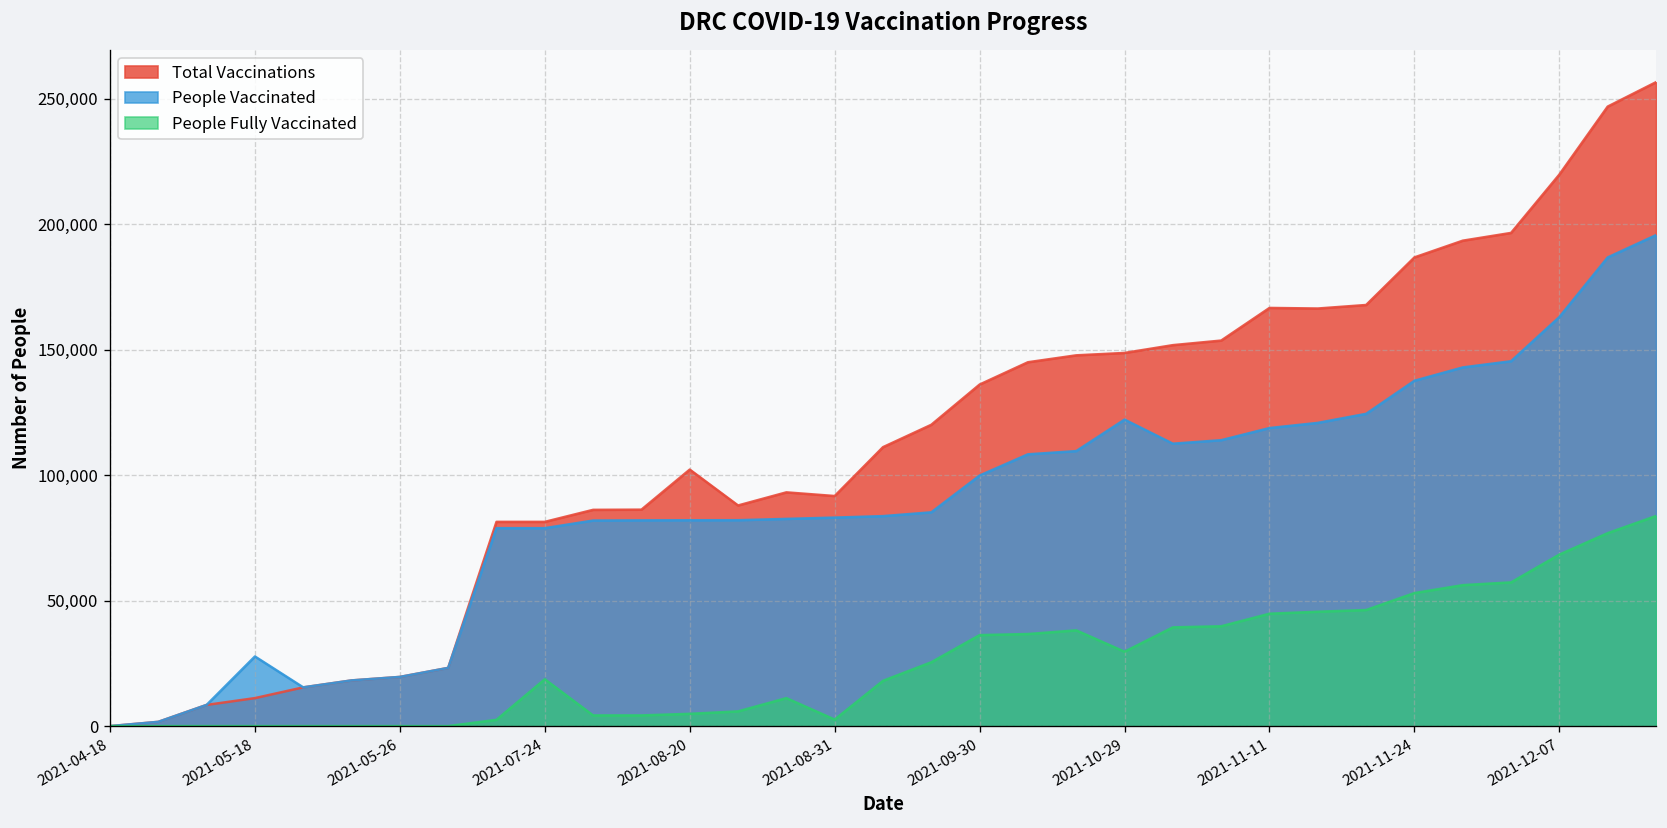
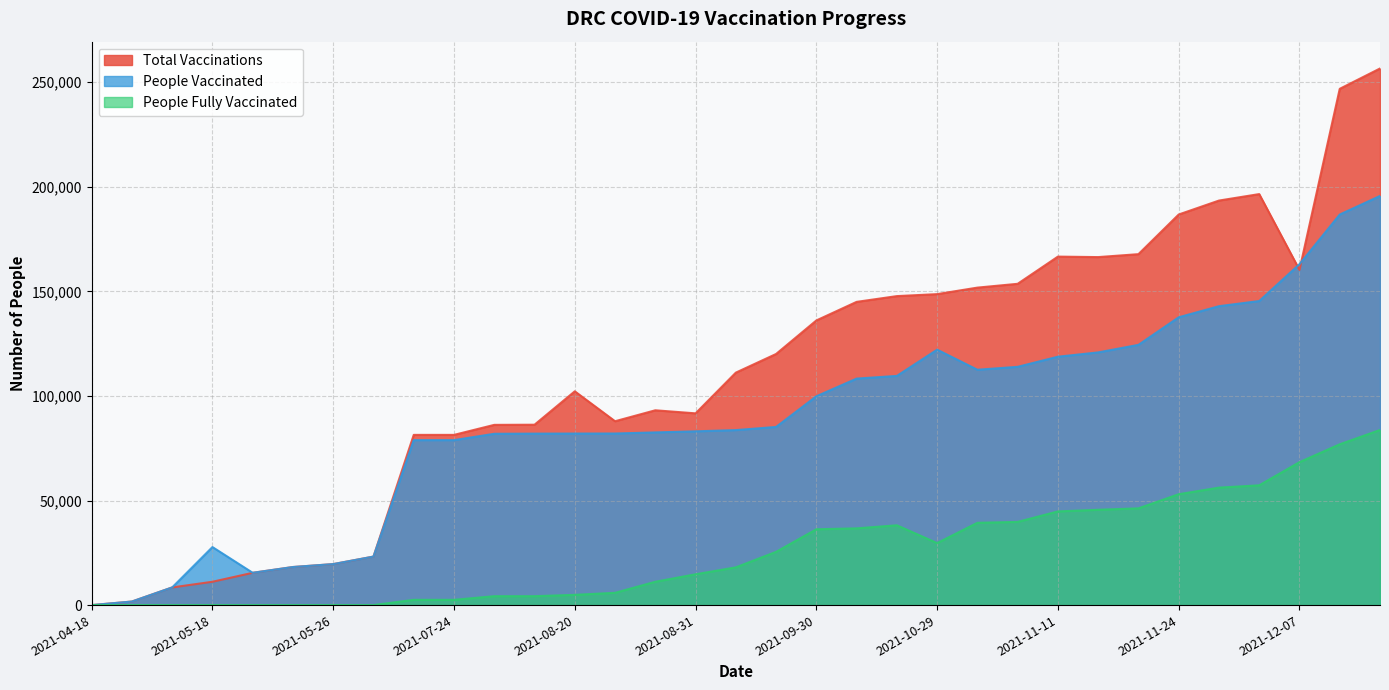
  {
    "Total Vaccinations": {
      "2021-05-18": "11,000",
      "2021-07-24": "81,000",
      "2021-08-20": "102,000",
      "2021-08-31": "92,000",
      "2021-09-30": "136,000",
      "2021-10-29": "149,000",
      "2021-11-11": "167,000",
      "2021-11-24": "187,000",
-     "2021-12-07": "220,000"
+     "2021-12-07": "160,000"
    },
    "People Vaccinated": {
      "2021-05-18": "28,000",
      "2021-07-24": "79,000",
      "2021-08-20": "82,000",
      "2021-08-31": "83,000",
      "2021-09-30": "100,000",
      "2021-10-29": "122,000",
      "2021-11-11": "119,000",
      "2021-11-24": "138,000",
      "2021-12-07": "163,000"
    },
    "People Fully Vaccinated": {
      "2021-05-18": "0",
      "2021-05-26": "0",
-     "2021-07-24": "19,000",
+     "2021-07-24": "3,000",
      "2021-08-20": "5,000",
-     "2021-08-31": "3,000",
+     "2021-08-31": "15,000",
      "2021-09-30": "36,000",
      "2021-10-29": "30,000",
      "2021-11-11": "45,000",
      "2021-11-24": "53,000",
      "2021-12-07": "68,000"
    }
  }
